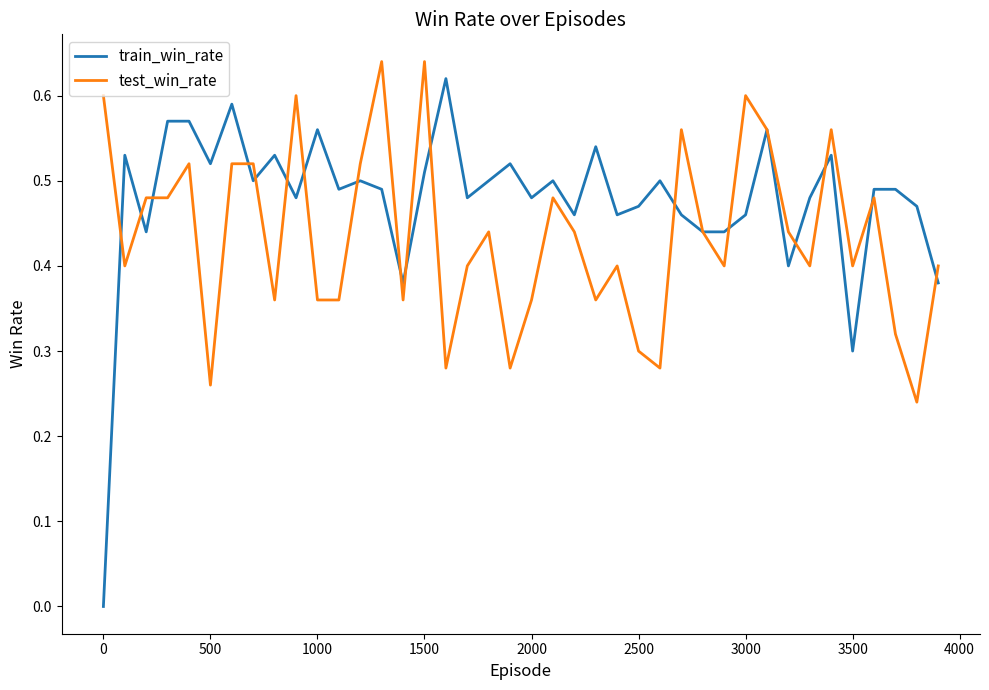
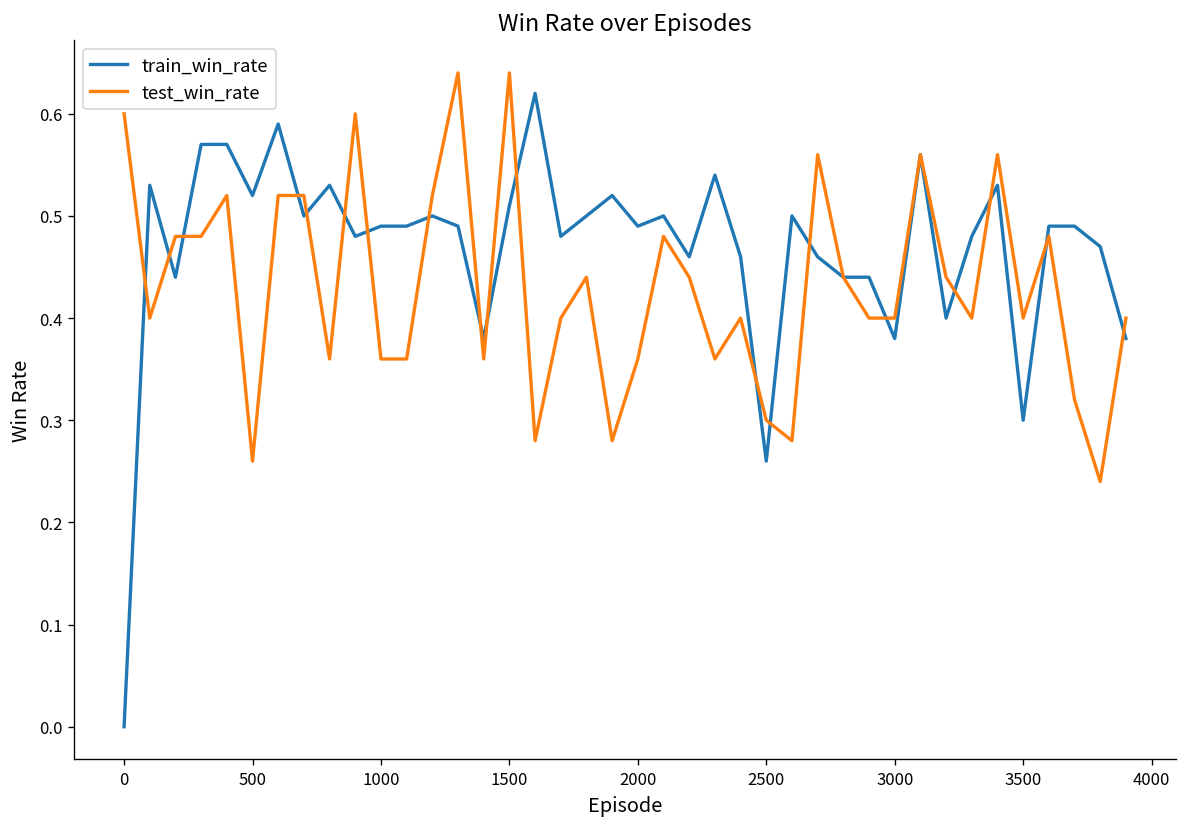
  {
    "train_win_rate": {
      "0": 0.00,
      "500": 0.52,
-     "1000": 0.56,
+     "1000": 0.49,
      "1500": 0.51,
-     "2000": 0.48,
-     "2500": 0.47,
-     "3000": 0.46,
+     "2000": 0.49,
+     "2500": 0.26,
+     "3000": 0.38,
      "3500": 0.30
    },
    "test_win_rate": {
      "500": 0.26,
      "1000": 0.36,
      "1500": 0.64,
      "2000": 0.36,
      "2500": 0.3,
-     "3000": 0.6,
+     "3000": 0.4,
      "3500": 0.4
    }
  }
